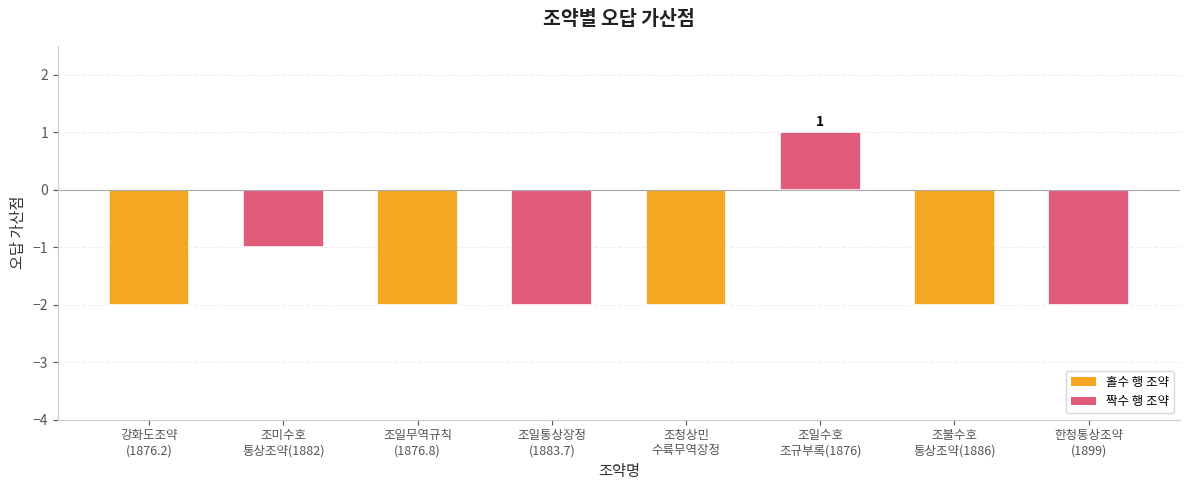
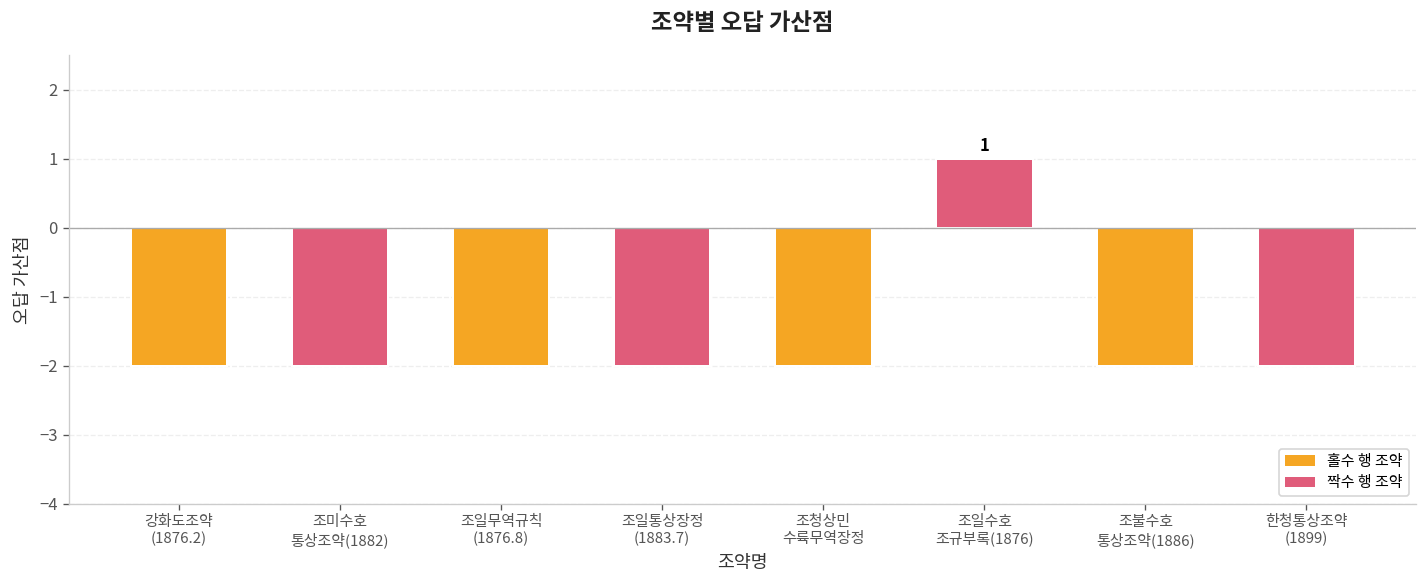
  {
    "강화도조약 (1876.2)": -2,
-   "조미수호 통상조약(1882)": -1,
+   "조미수호 통상조약(1882)": -2,
    "조일무역규칙 (1876.8)": -2,
    "조일통상장정 (1883.7)": -2,
    "조청상민 수륙무역장정": -2,
    "조불수호 통상조약(1886)": -2,
    "한청통상조약 (1899)": -2
  }
